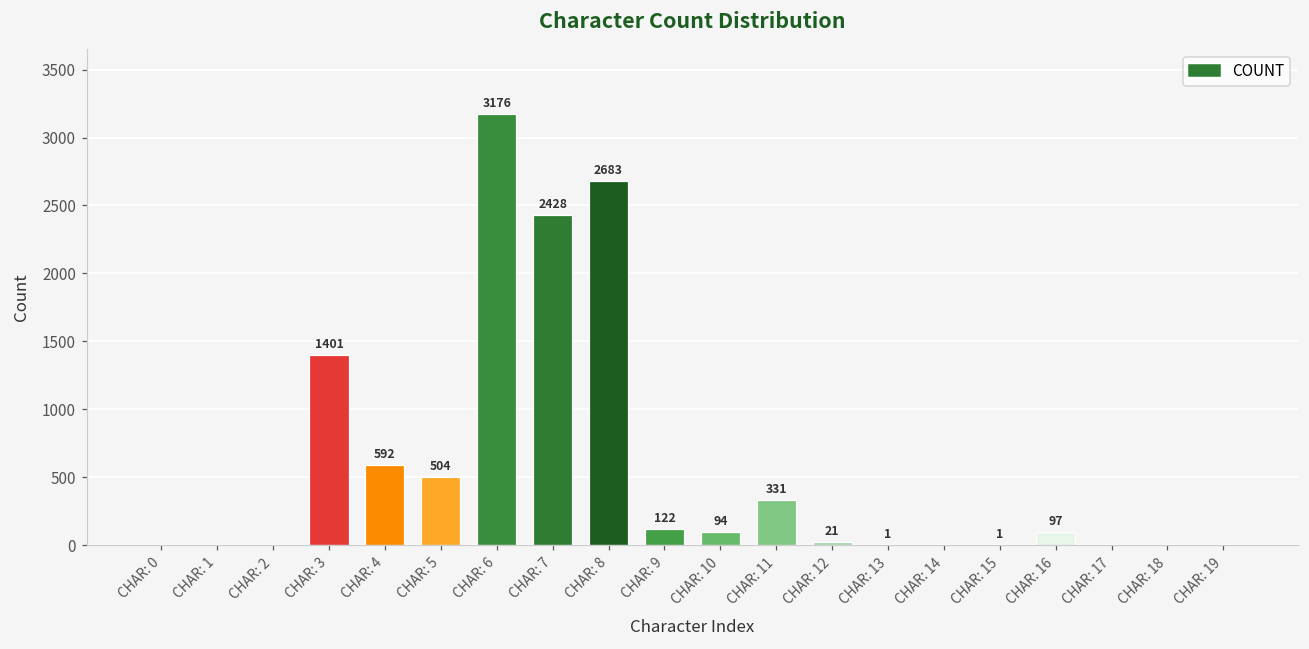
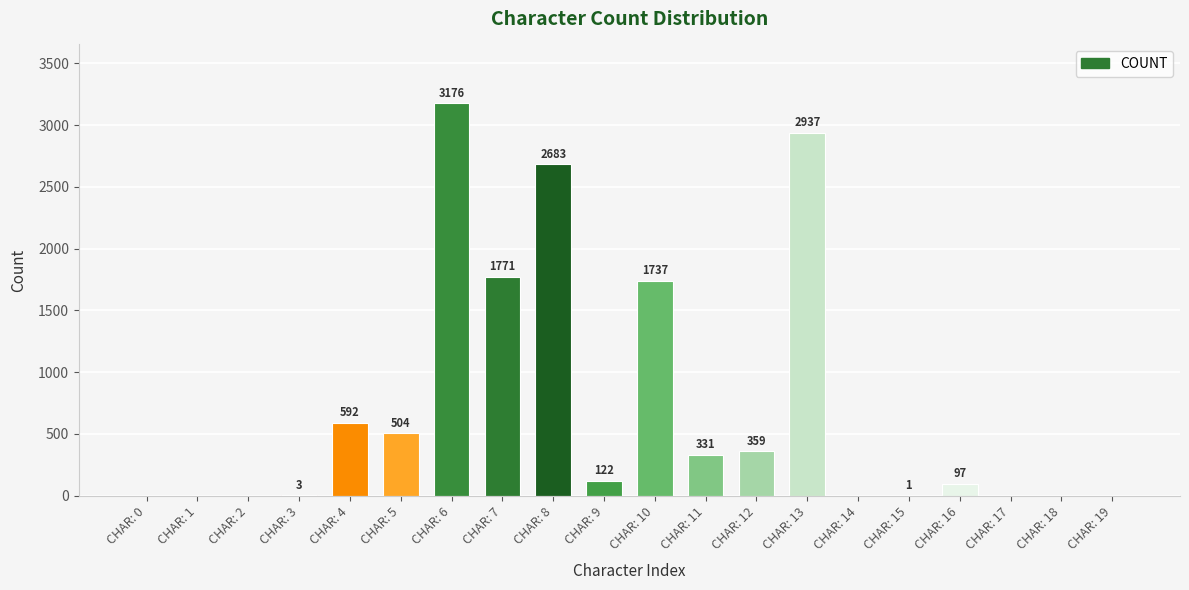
  {
-   "CHAR: 3": 1401,
+   "CHAR: 3": 3,
    "CHAR: 4": 592,
    "CHAR: 5": 504,
    "CHAR: 6": 3176,
-   "CHAR: 7": 2428,
+   "CHAR: 7": 1771,
    "CHAR: 8": 2683,
    "CHAR: 9": 122,
-   "CHAR: 10": 94,
+   "CHAR: 10": 1737,
    "CHAR: 11": 331,
-   "CHAR: 12": 21,
-   "CHAR: 13": 1,
+   "CHAR: 12": 359,
+   "CHAR: 13": 2937,
    "CHAR: 15": 1,
    "CHAR: 16": 97
  }
